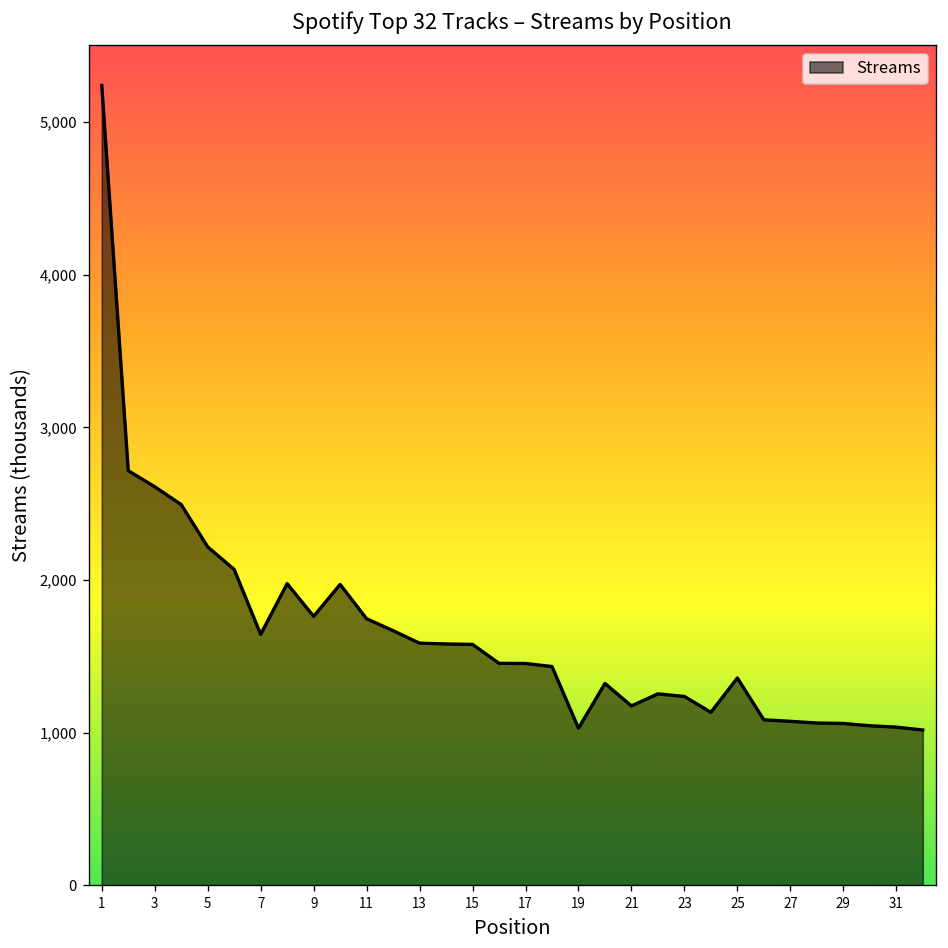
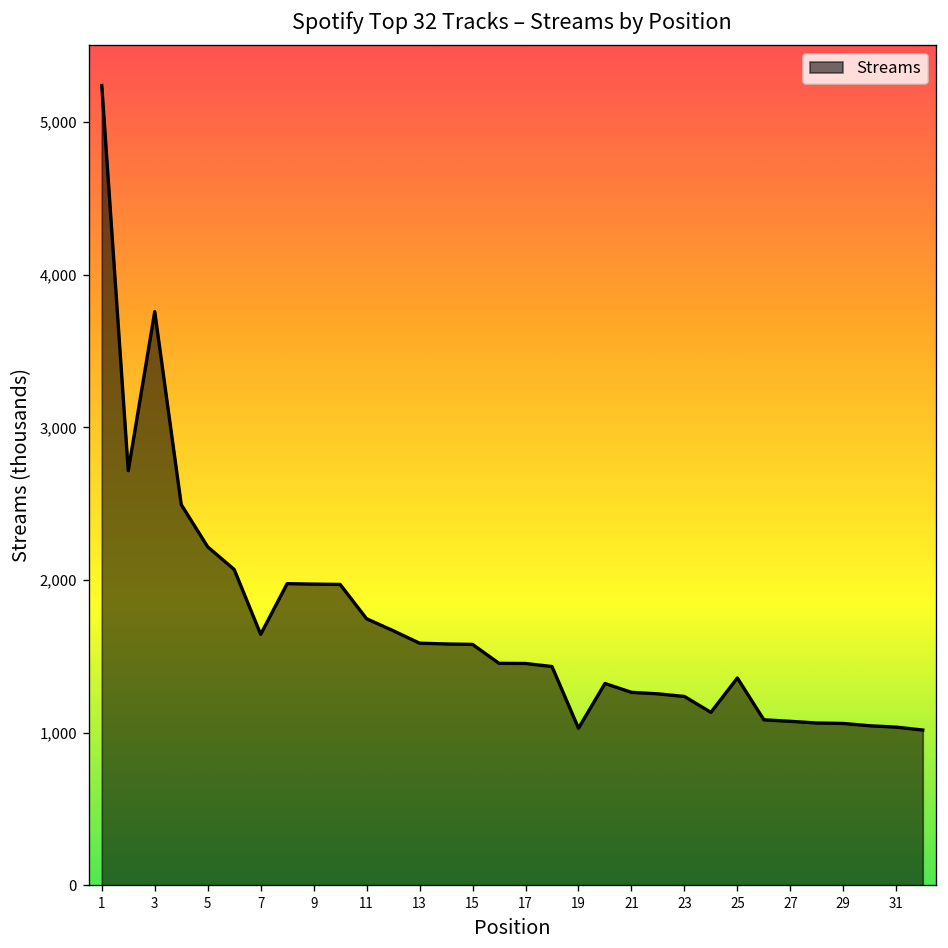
  {
    "1": "5,240",
-   "3": "2,610",
+   "3": "3,760",
    "5": "2,220",
    "7": "1,640",
-   "9": "1,760",
+   "9": "1,970",
    "11": "1,750",
    "13": "1,590",
    "15": "1,580",
    "17": "1,450",
    "19": "1,030",
-   "21": "1,180",
+   "21": "1,260",
    "23": "1,240",
    "25": "1,360",
    "27": "1,070",
    "29": "1,060",
    "31": "1,040"
  }
